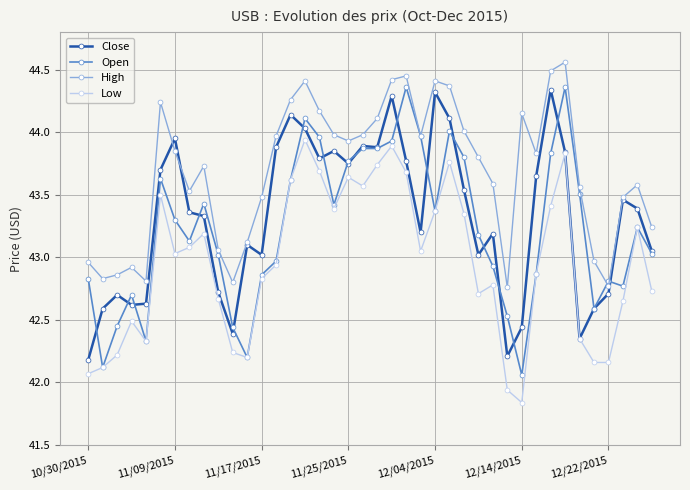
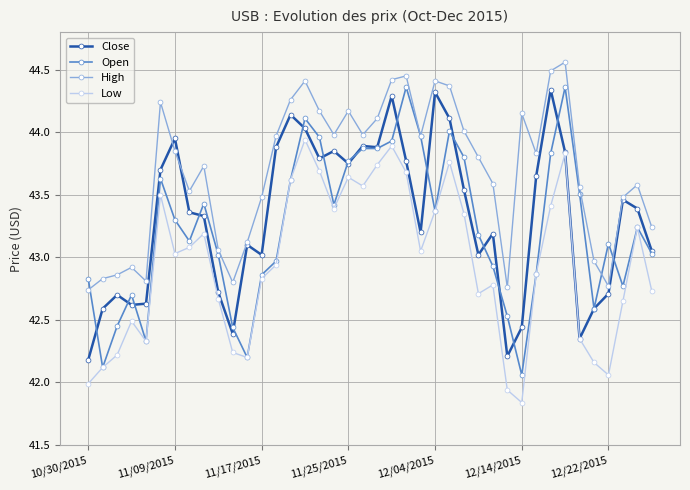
  {
    "Close": {
      "10/30/2015": 42.18,
      "11/09/2015": 43.95,
      "11/17/2015": 43.02,
      "12/04/2015": 44.32,
      "12/14/2015": 42.44,
      "12/22/2015": 42.71
    },
    "Open": {
      "10/30/2015": 42.83,
      "11/09/2015": 43.30,
      "11/17/2015": 42.86,
      "12/14/2015": 42.06,
-     "12/22/2015": 42.81
+     "12/22/2015": 43.11
    },
    "High": {
-     "10/30/2015": 42.96,
+     "10/30/2015": 42.74,
      "11/09/2015": 43.85,
      "11/17/2015": 43.48,
-     "11/25/2015": 43.93,
+     "11/25/2015": 44.17,
      "12/04/2015": 44.41,
      "12/14/2015": 44.15,
      "12/22/2015": 42.77
    },
    "Low": {
-     "10/30/2015": 42.07,
+     "10/30/2015": 41.99,
      "11/09/2015": 43.03,
      "11/17/2015": 42.83,
      "11/25/2015": 43.64,
      "12/14/2015": 41.84,
-     "12/22/2015": 42.16
+     "12/22/2015": 42.06
    }
  }
